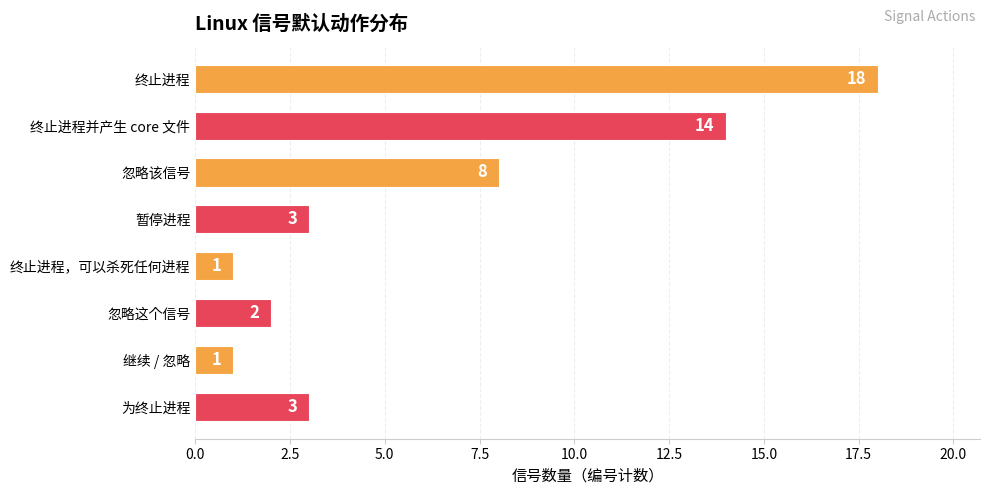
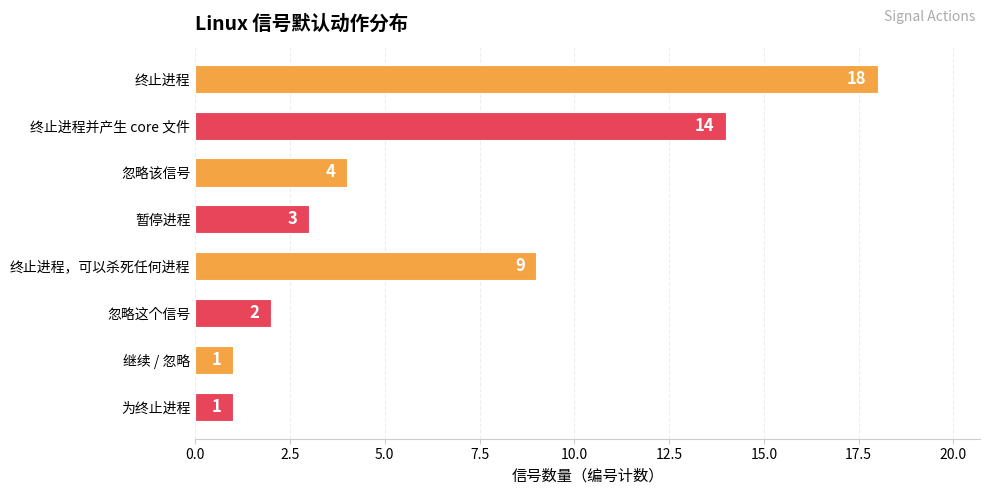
  {
    "终止进程": 18,
    "终止进程并产生 core 文件": 14,
-   "忽略该信号": 8,
+   "忽略该信号": 4,
    "暂停进程": 3,
-   "终止进程，可以杀死任何进程": 1,
+   "终止进程，可以杀死任何进程": 9,
    "忽略这个信号": 2,
    "继续 / 忽略": 1,
-   "为终止进程": 3
+   "为终止进程": 1
  }
